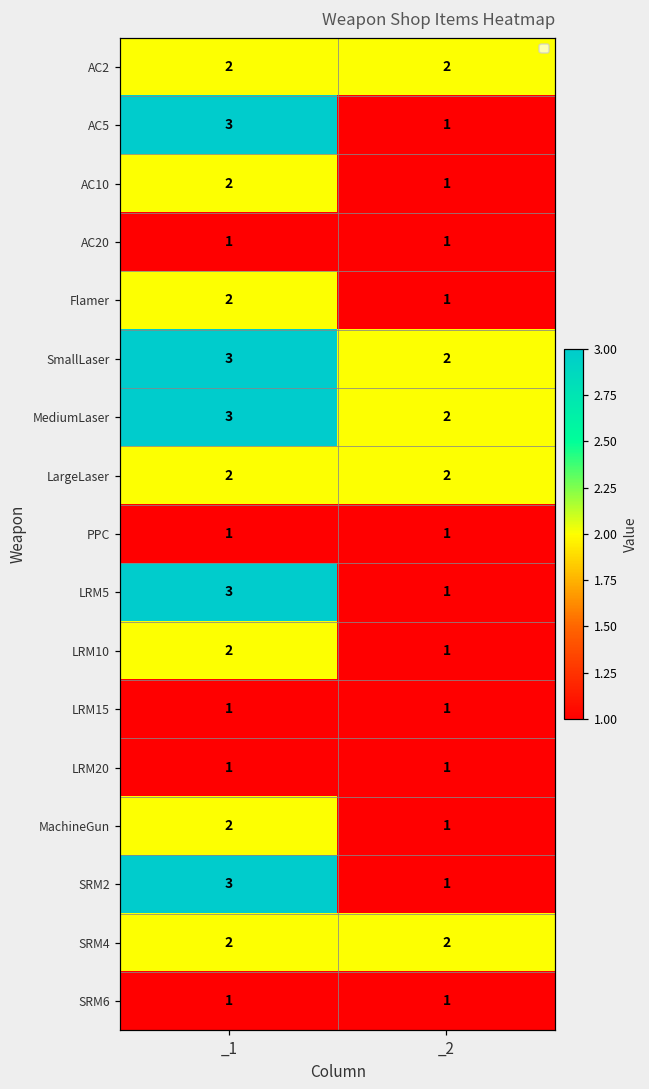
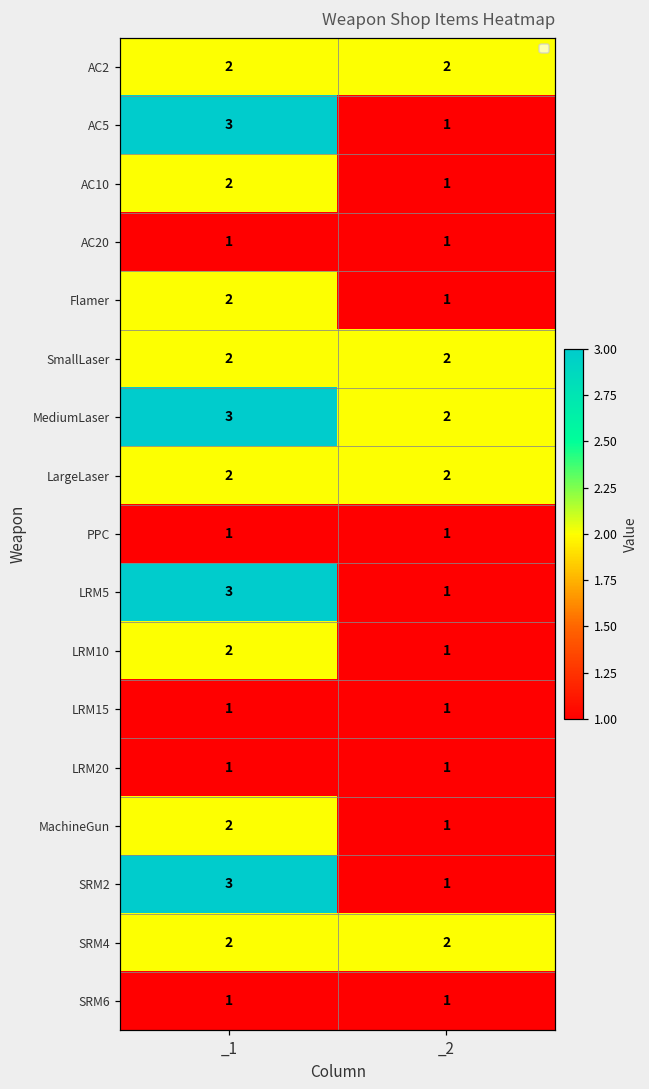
  {
    "SmallLaser": {
-     "_1": 3
+     "_1": 2
    }
  }
